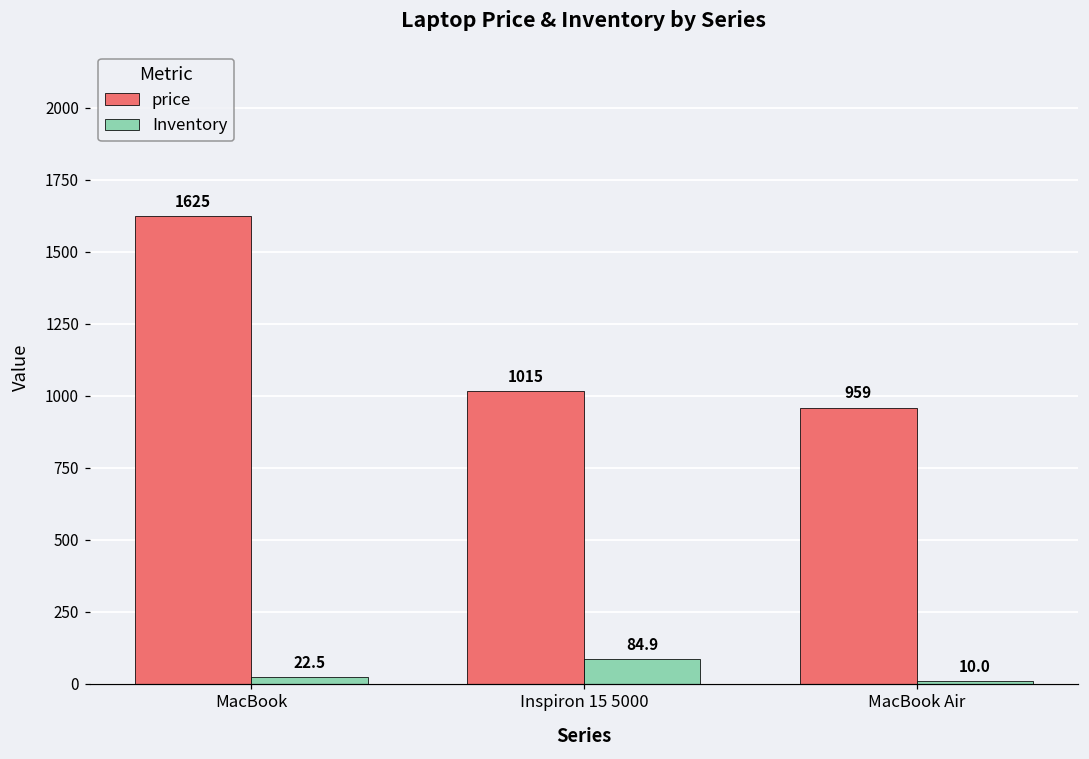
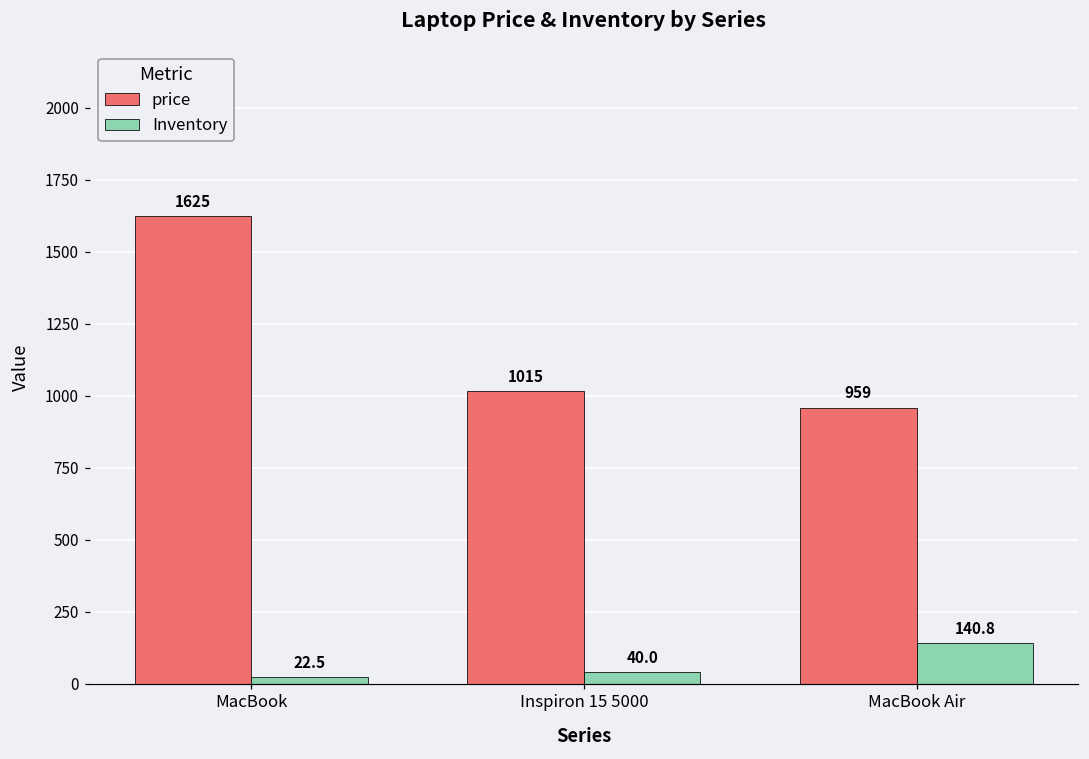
  {
    "price": {
      "MacBook": 1625,
      "Inspiron 15 5000": 1015,
      "MacBook Air": 959
    },
    "Inventory": {
      "MacBook": 22.5,
-     "Inspiron 15 5000": 84.9,
-     "MacBook Air": 10.0
+     "Inspiron 15 5000": 40.0,
+     "MacBook Air": 140.8
    }
  }
